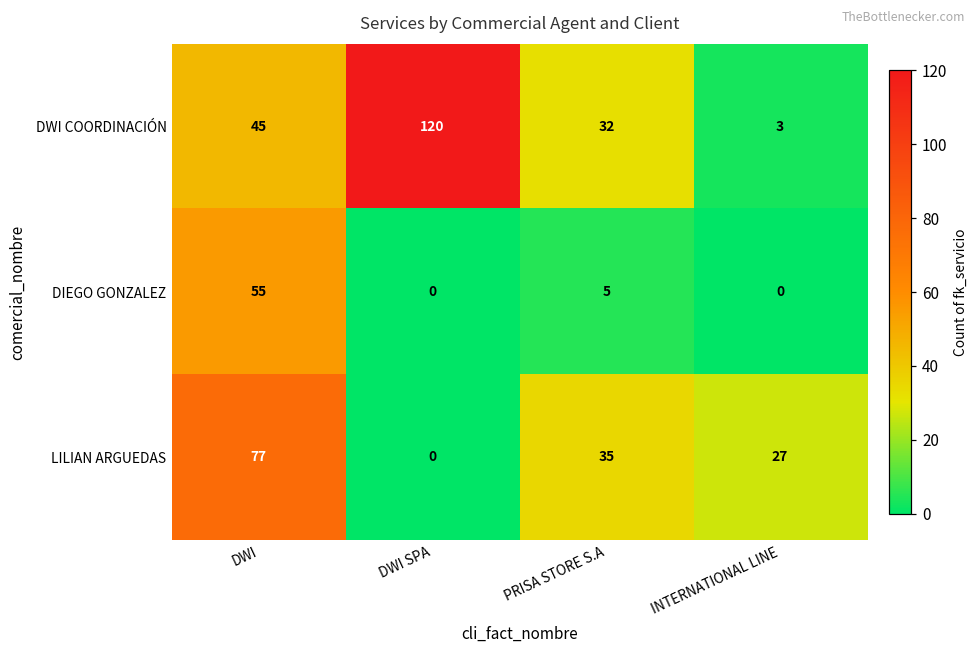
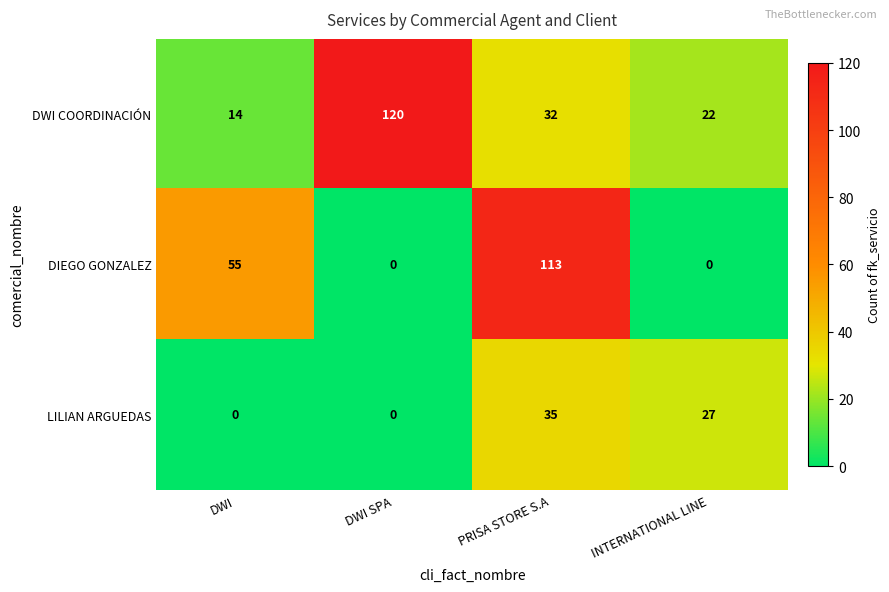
  {
    "DWI COORDINACIÓN": {
-     "DWI": 45,
+     "DWI": 14,
      "DWI SPA": 120,
      "PRISA STORE S.A": 32,
-     "INTERNATIONAL LINE": 3
+     "INTERNATIONAL LINE": 22
    },
    "DIEGO GONZALEZ": {
      "DWI": 55,
      "DWI SPA": 0,
-     "PRISA STORE S.A": 5,
+     "PRISA STORE S.A": 113,
      "INTERNATIONAL LINE": 0
    },
    "LILIAN ARGUEDAS": {
-     "DWI": 77,
+     "DWI": 0,
      "DWI SPA": 0,
      "PRISA STORE S.A": 35,
      "INTERNATIONAL LINE": 27
    }
  }
